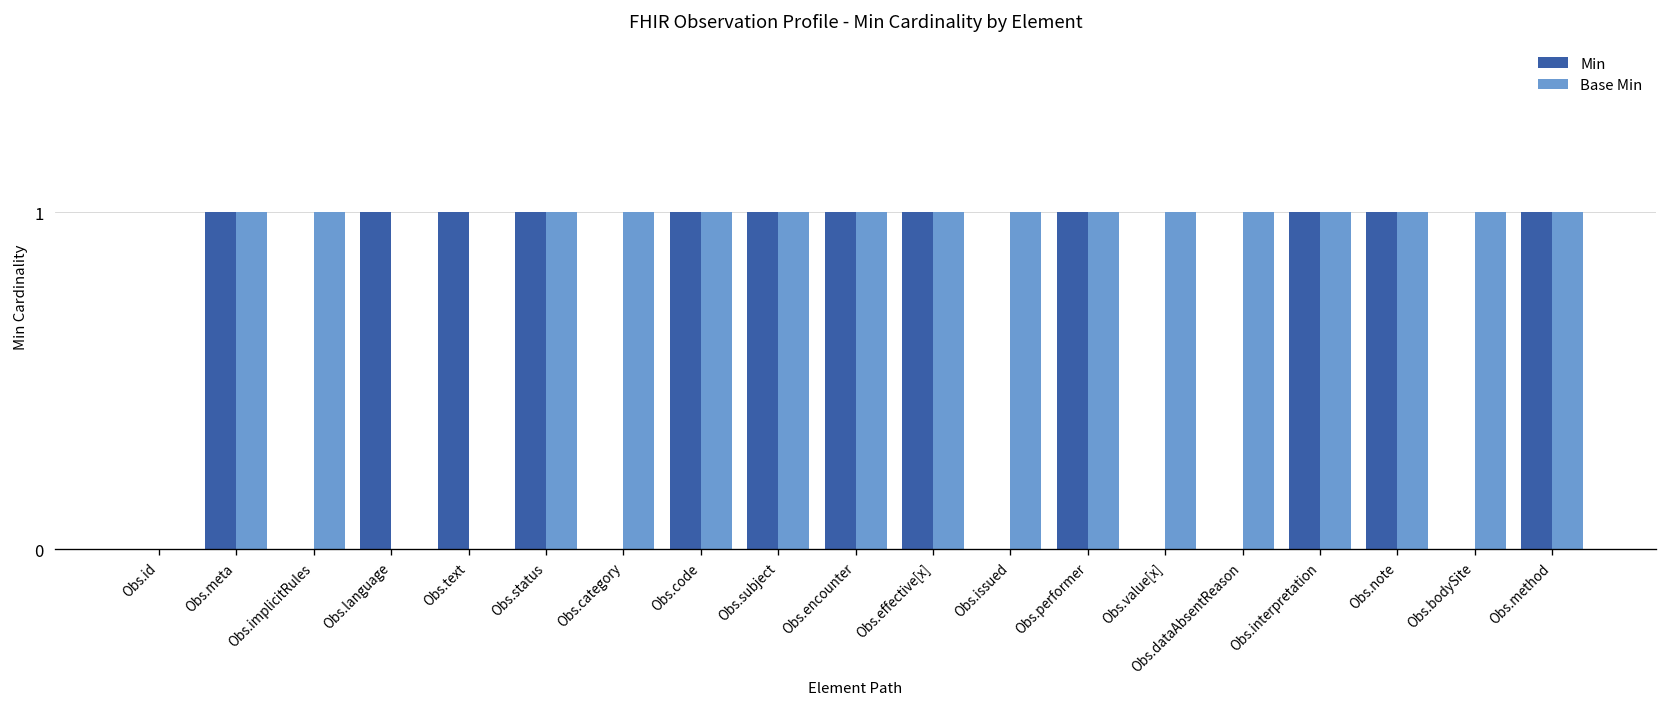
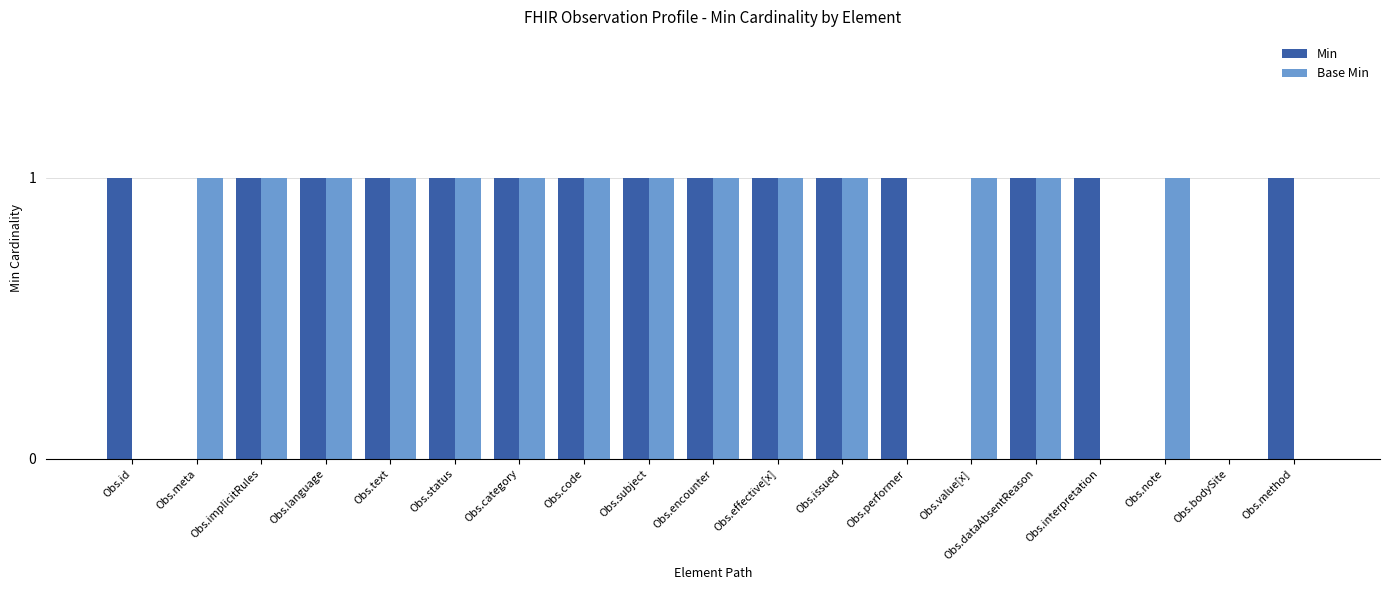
  {
    "Min": {
-     "Obs.id": 0,
-     "Obs.meta": 1,
-     "Obs.implicitRules": 0,
+     "Obs.id": 1,
+     "Obs.meta": 0,
+     "Obs.implicitRules": 1,
      "Obs.language": 1,
      "Obs.text": 1,
      "Obs.status": 1,
-     "Obs.category": 0,
+     "Obs.category": 1,
      "Obs.code": 1,
      "Obs.subject": 1,
      "Obs.encounter": 1,
      "Obs.effective[x]": 1,
-     "Obs.issued": 0,
+     "Obs.issued": 1,
      "Obs.performer": 1,
      "Obs.value[x]": 0,
-     "Obs.dataAbsentReason": 0,
+     "Obs.dataAbsentReason": 1,
      "Obs.interpretation": 1,
-     "Obs.note": 1,
+     "Obs.note": 0,
      "Obs.bodySite": 0,
      "Obs.method": 1
    },
    "Base Min": {
      "Obs.id": 0,
      "Obs.meta": 1,
      "Obs.implicitRules": 1,
-     "Obs.language": 0,
-     "Obs.text": 0,
+     "Obs.language": 1,
+     "Obs.text": 1,
      "Obs.status": 1,
      "Obs.category": 1,
      "Obs.code": 1,
      "Obs.subject": 1,
      "Obs.encounter": 1,
      "Obs.effective[x]": 1,
      "Obs.issued": 1,
-     "Obs.performer": 1,
+     "Obs.performer": 0,
      "Obs.value[x]": 1,
      "Obs.dataAbsentReason": 1,
-     "Obs.interpretation": 1,
+     "Obs.interpretation": 0,
      "Obs.note": 1,
-     "Obs.bodySite": 1,
-     "Obs.method": 1
+     "Obs.bodySite": 0,
+     "Obs.method": 0
    }
  }
